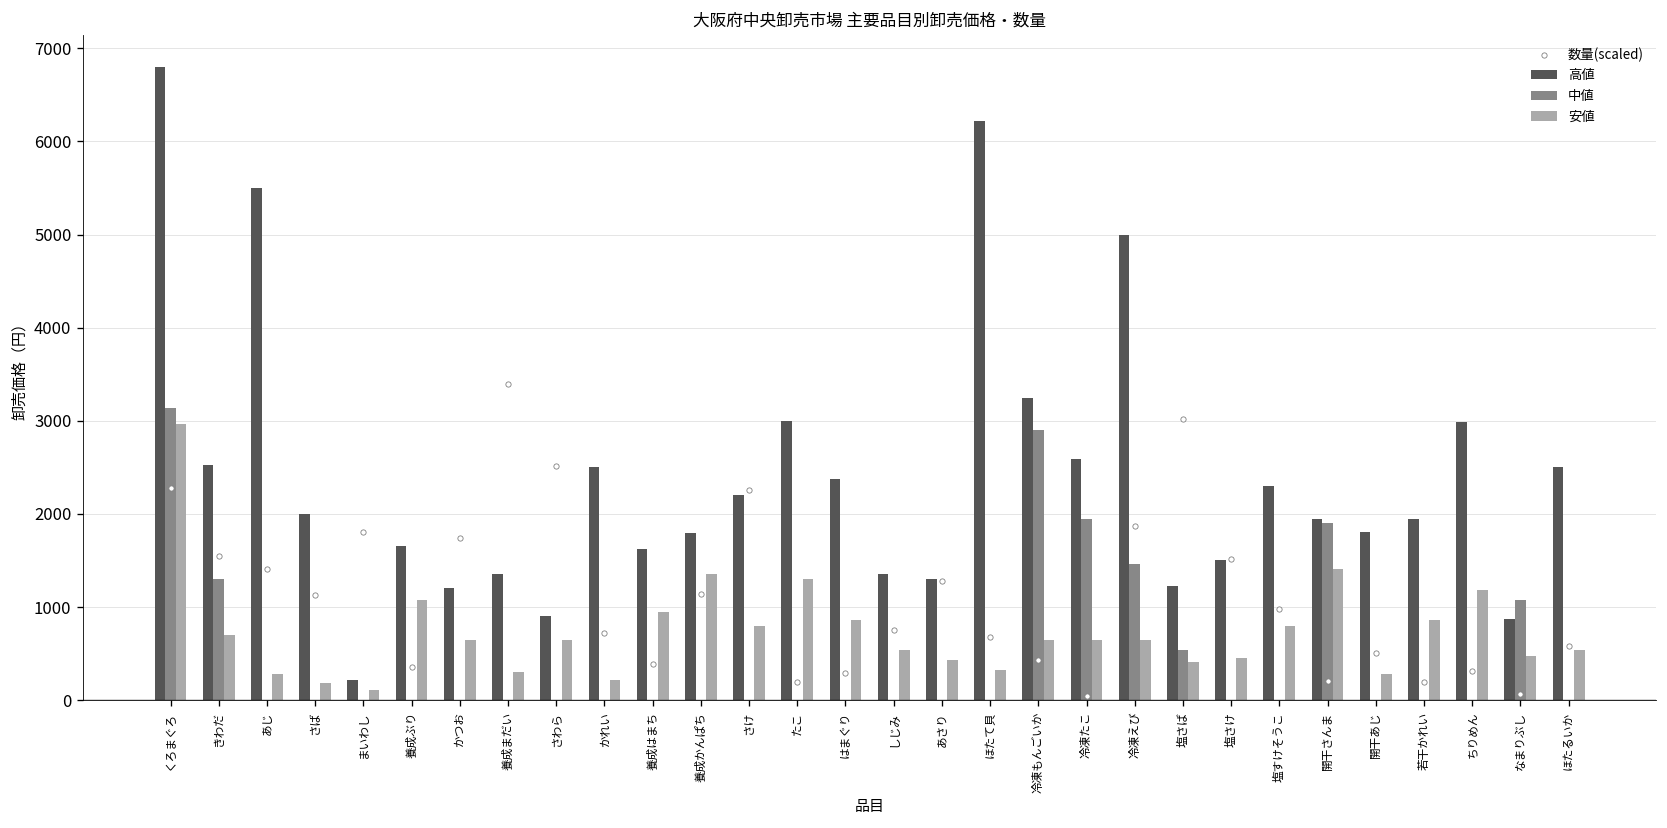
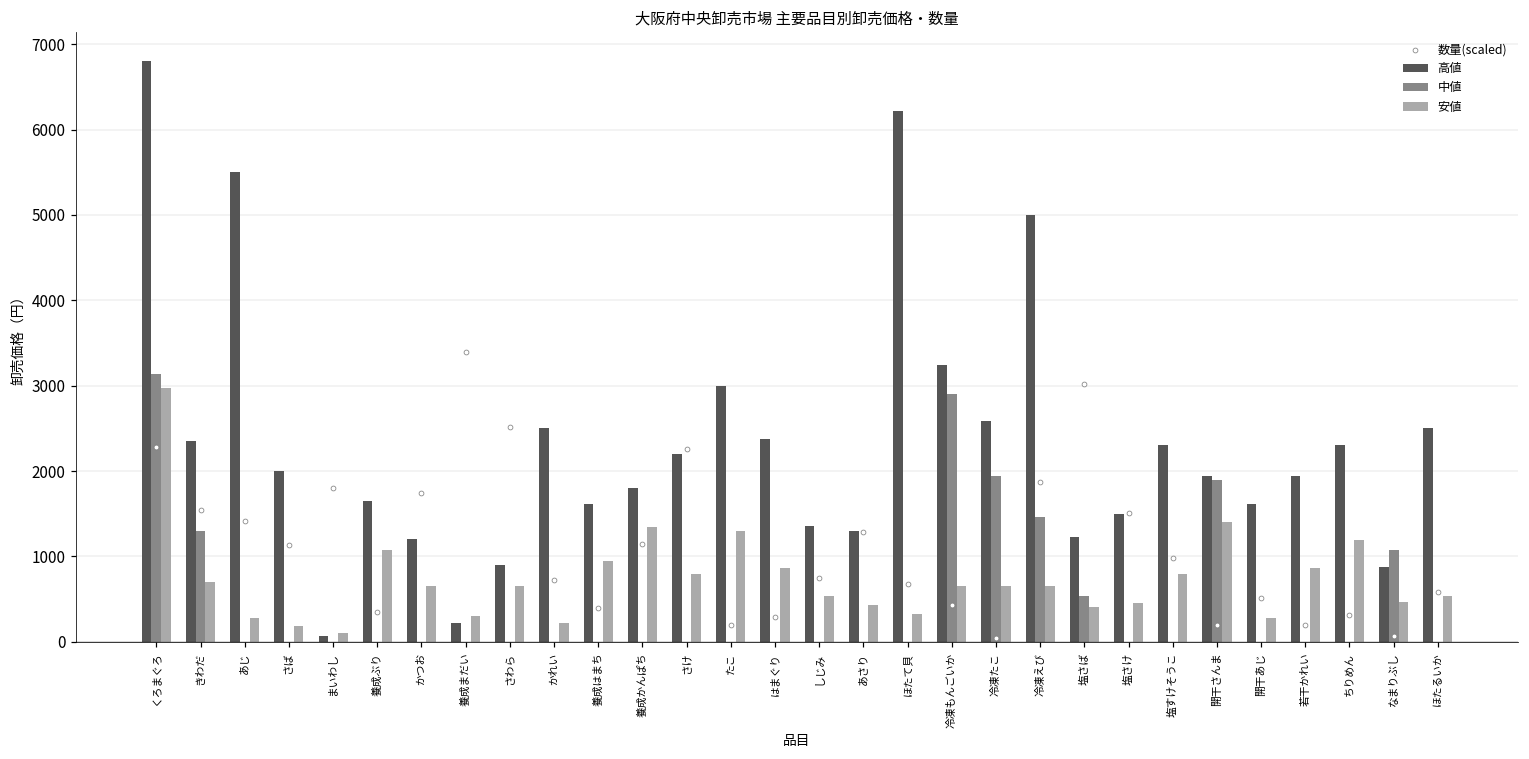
  {
    "高値": {
      "くろまぐろ": 6800,
-     "きわだ": 2500,
+     "きわだ": 2400,
      "あじ": 5500,
      "さば": 2000,
-     "まいわし": 200,
+     "まいわし": 100,
      "養成ぶり": 1700,
      "かつお": 1200,
-     "養成まだい": 1400,
+     "養成まだい": 200,
      "さわら": 900,
      "かれい": 2500,
      "養成はまち": 1600,
      "養成かんぱち": 1800,
      "さけ": 2200,
      "たこ": 3000,
      "はまぐり": 2400,
      "しじみ": 1400,
      "あさり": 1300,
      "ほたて貝": 6200,
      "冷凍もんごいか": 3200,
      "冷凍たこ": 2600,
      "冷凍えび": 5000,
      "塩さば": 1200,
      "塩さけ": 1500,
      "塩すけそうこ": 2300,
      "開干さんま": 1900,
-     "開干あじ": 1800,
+     "開干あじ": 1600,
      "若干かれい": 1900,
-     "ちりめん": 3000,
+     "ちりめん": 2300,
      "なまりぶし": 900,
      "ほたるいか": 2500
    }
  }
